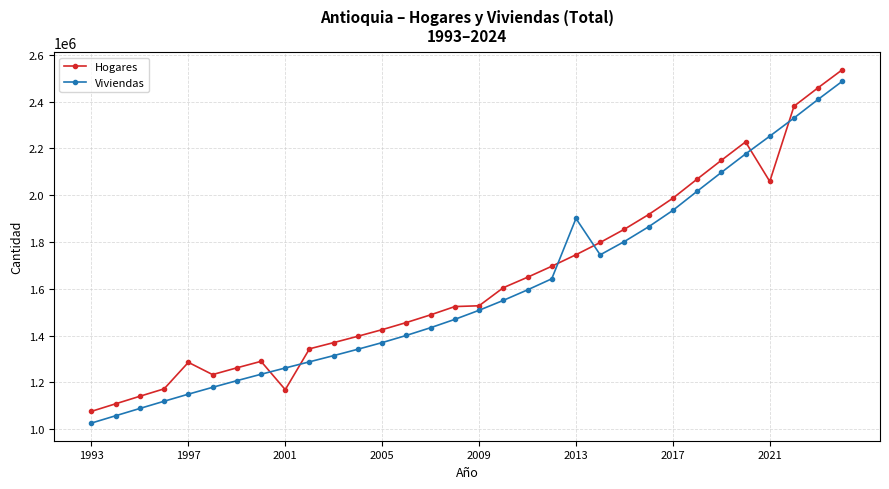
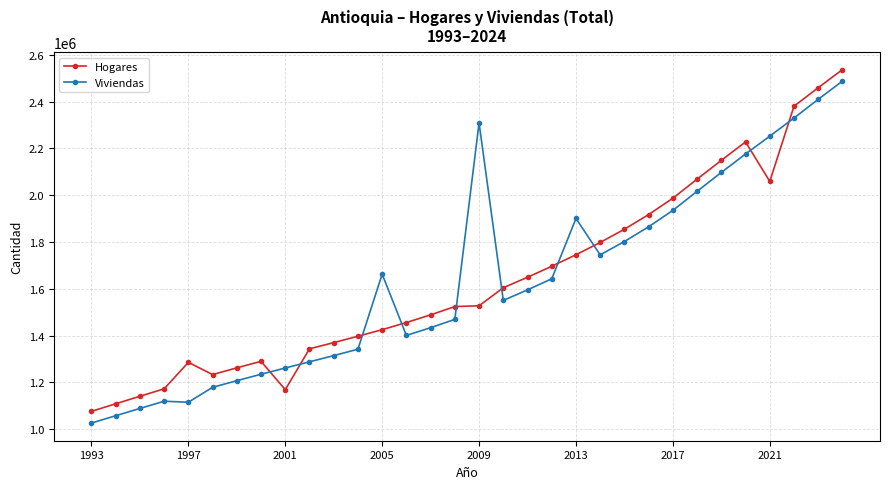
  {
    "Hogares": {
      "1993": 1080000,
      "1997": 1290000,
      "2001": 1170000,
      "2005": 1430000,
      "2009": 1530000,
      "2013": 1750000,
      "2017": 1990000,
      "2021": 2060000
    },
    "Viviendas": {
      "1993": 1030000,
-     "1997": 1150000,
+     "1997": 1120000,
      "2001": 1260000,
-     "2005": 1370000,
-     "2009": 1510000,
+     "2005": 1660000,
+     "2009": 2310000,
      "2013": 1900000,
      "2017": 1930000,
      "2021": 2250000
    }
  }
